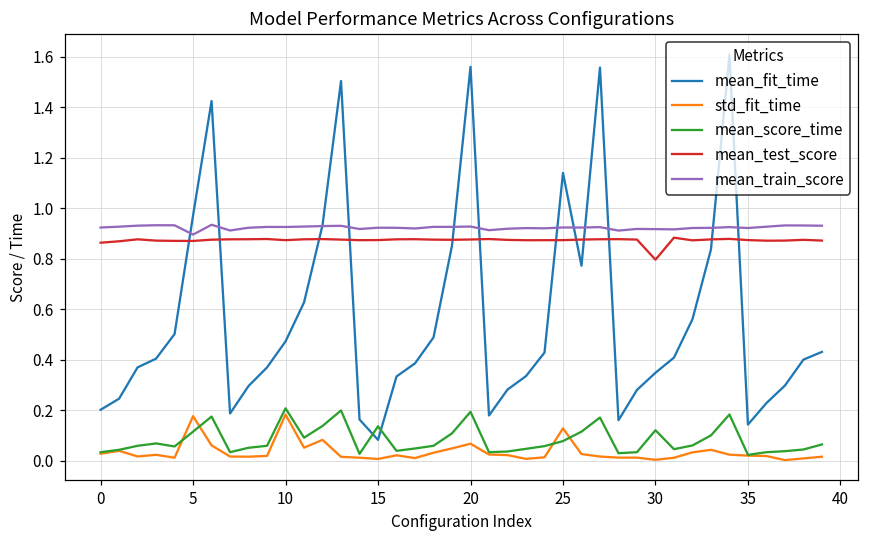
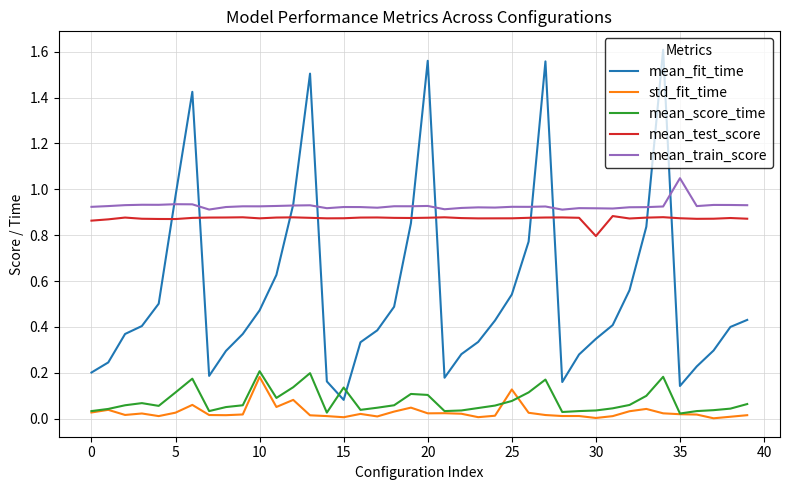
  {
    "mean_fit_time": {
      "0": 0.20,
      "5": 0.97,
      "10": 0.47,
      "15": 0.08,
      "20": 1.56,
-     "25": 1.14,
+     "25": 0.54,
      "30": 0.35,
      "35": 0.14
    },
    "std_fit_time": {
-     "5": 0.18,
+     "5": 0.03,
      "10": 0.18,
      "15": 0.01,
-     "20": 0.07,
+     "20": 0.02,
      "25": 0.13,
      "30": 0.00
    },
    "mean_score_time": {
      "5": 0.11,
      "10": 0.21,
      "15": 0.14,
-     "20": 0.19,
+     "20": 0.10,
      "25": 0.08,
-     "30": 0.12
+     "30": 0.04
    },
    "mean_test_score": {
      "0": 0.86,
      "5": 0.87,
      "10": 0.87,
      "15": 0.87,
      "20": 0.88,
      "25": 0.87,
      "30": 0.80,
      "35": 0.87
    },
    "mean_train_score": {
      "0": 0.92,
-     "5": 0.90,
+     "5": 0.94,
      "10": 0.93,
      "15": 0.92,
      "20": 0.93,
      "25": 0.92,
      "30": 0.92,
-     "35": 0.92
+     "35": 1.05
    }
  }
